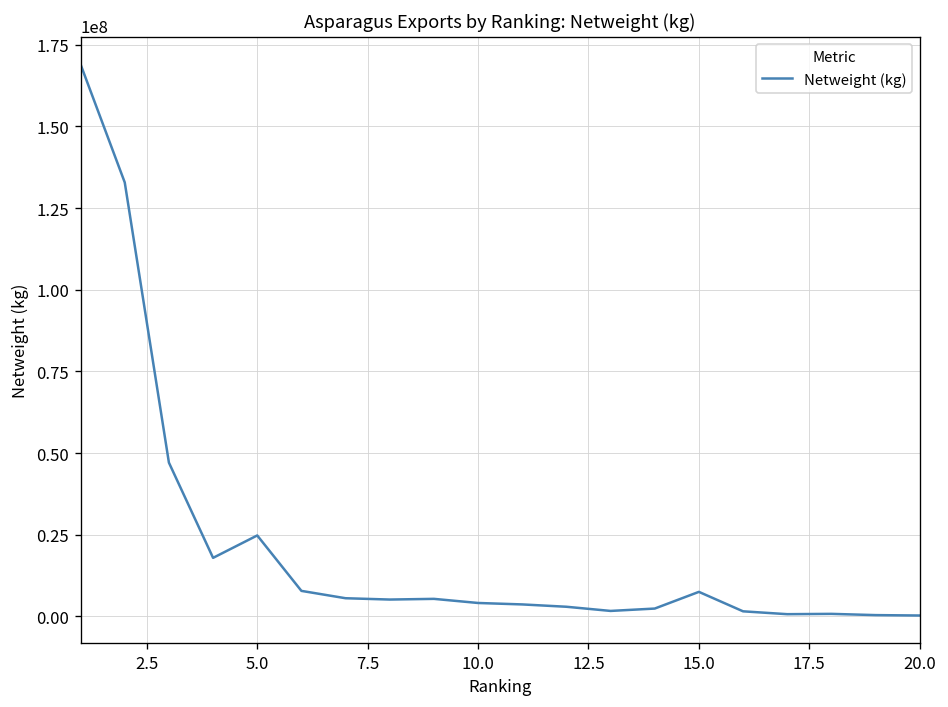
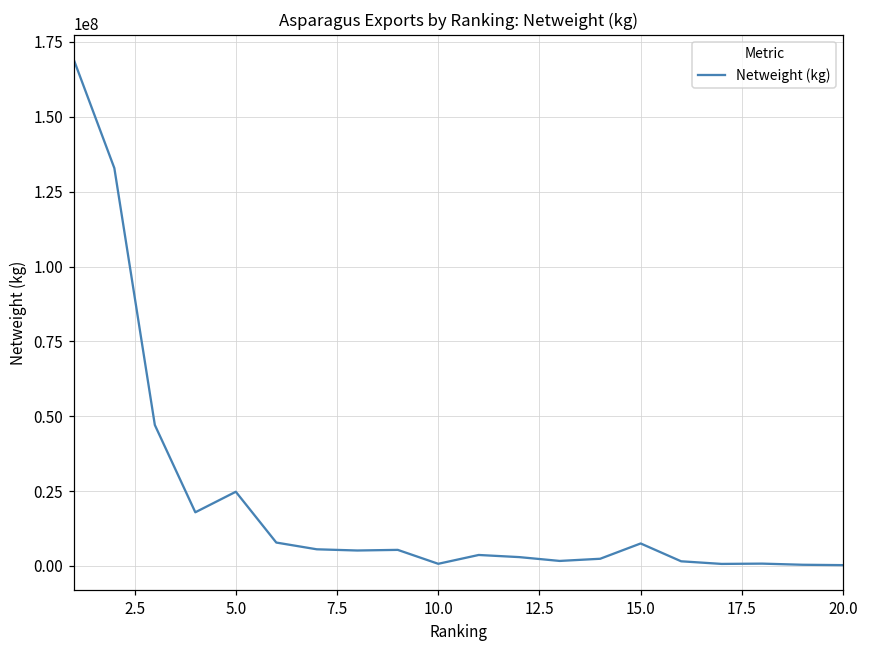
  {
    "5.0": 25000000,
-   "10.0": 4000000,
+   "10.0": 1000000,
    "15.0": 7000000,
    "20.0": 0
  }
